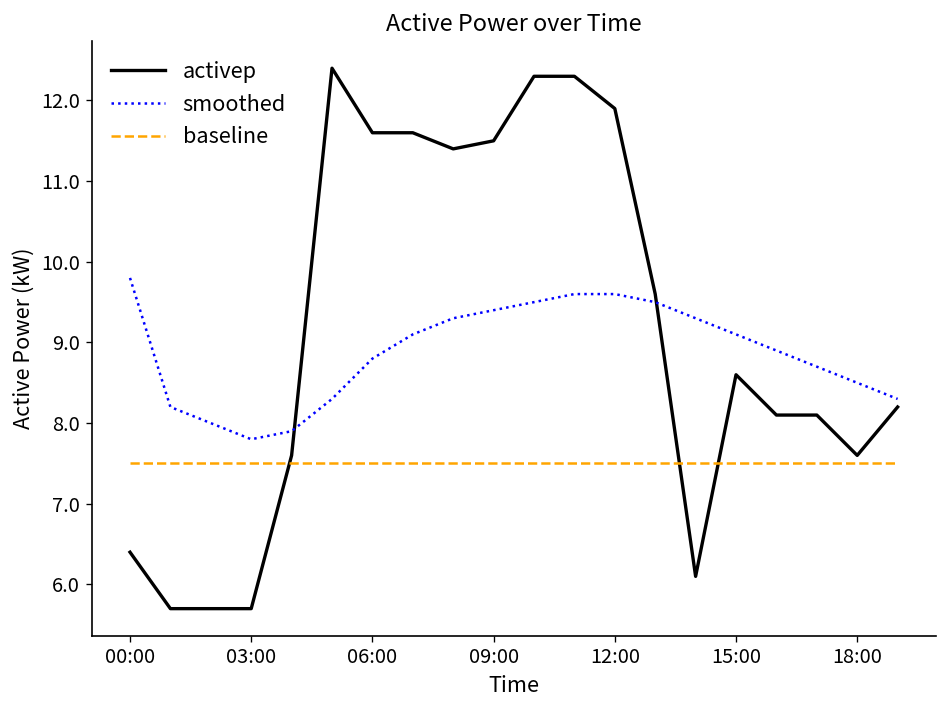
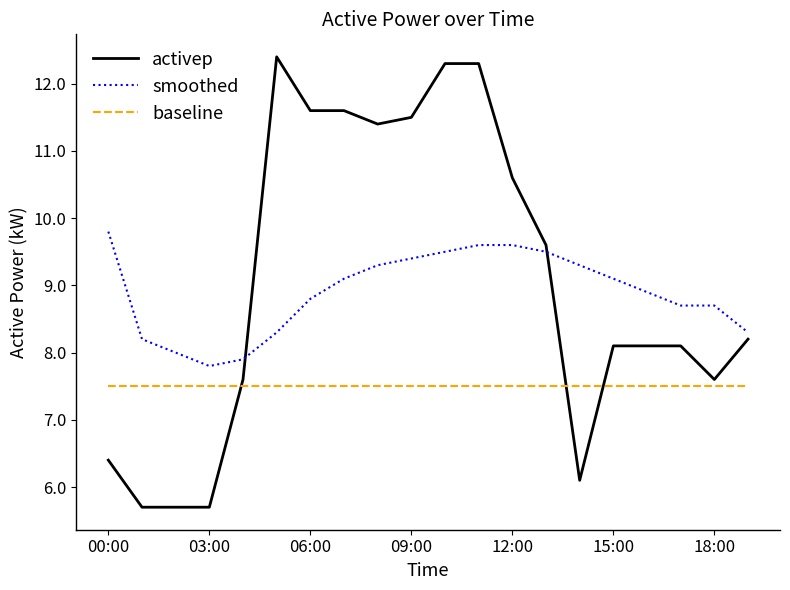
  {
    "activep": {
      "00:00": 6.4,
      "03:00": 5.7,
      "06:00": 11.6,
      "09:00": 11.5,
-     "12:00": 11.9,
-     "15:00": 8.6,
+     "12:00": 10.6,
+     "15:00": 8.1,
      "18:00": 7.6
    },
    "smoothed": {
      "00:00": 9.8,
      "03:00": 7.8,
      "06:00": 8.8,
      "09:00": 9.4,
      "12:00": 9.6,
      "15:00": 9.1,
-     "18:00": 8.5
+     "18:00": 8.7
    },
    "baseline": {
      "00:00": 7.5,
      "03:00": 7.5,
      "06:00": 7.5,
      "09:00": 7.5,
      "12:00": 7.5,
      "15:00": 7.5,
      "18:00": 7.5
    }
  }
